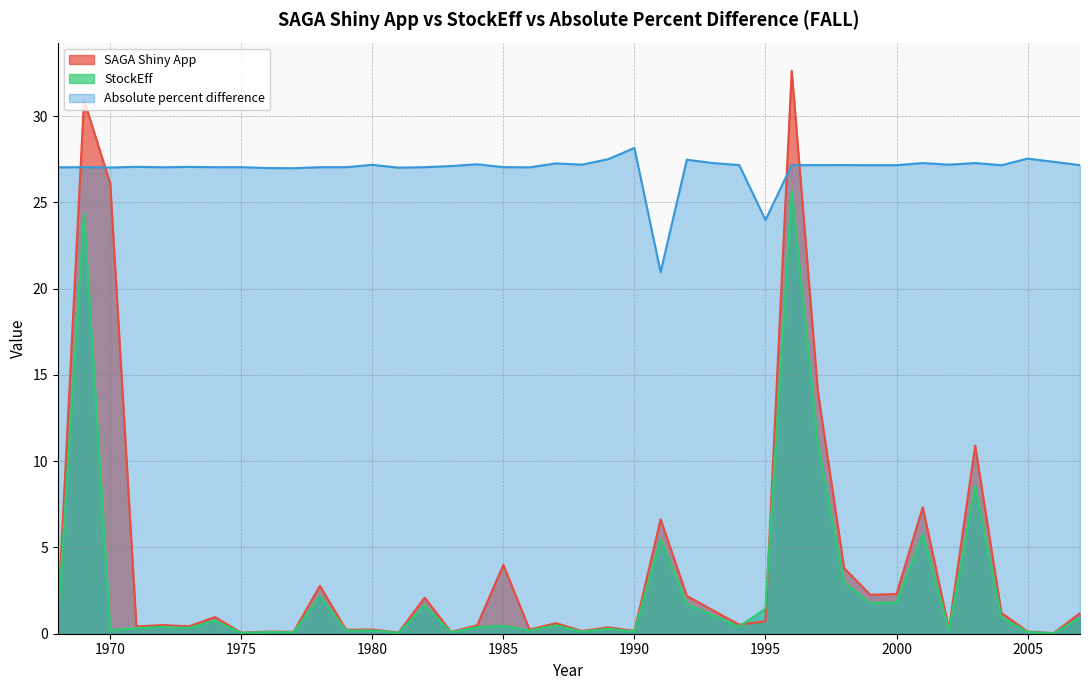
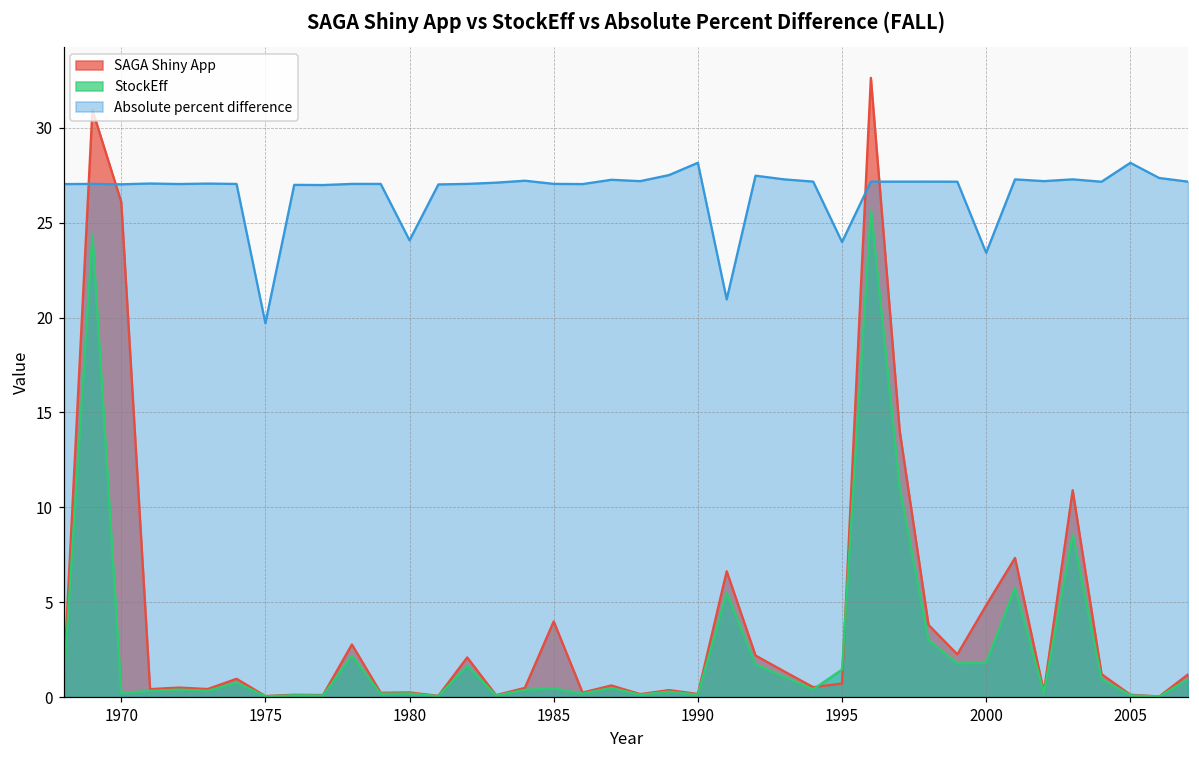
  {
    "SAGA Shiny App": {
      "1970": 26.1,
      "1985": 4.0,
      "1995": 0.7,
-     "2000": 2.3
+     "2000": 4.8
    },
    "StockEff": {
      "1970": 0.2,
      "1985": 0.5,
      "1995": 1.5,
      "2000": 1.8
    },
    "Absolute percent difference": {
      "1970": 27.0,
-     "1975": 27.0,
-     "1980": 27.2,
+     "1975": 19.7,
+     "1980": 24.1,
      "1985": 27.0,
      "1990": 28.2,
      "1995": 24.0,
-     "2000": 27.2,
-     "2005": 27.5
+     "2000": 23.4,
+     "2005": 28.2
    }
  }
